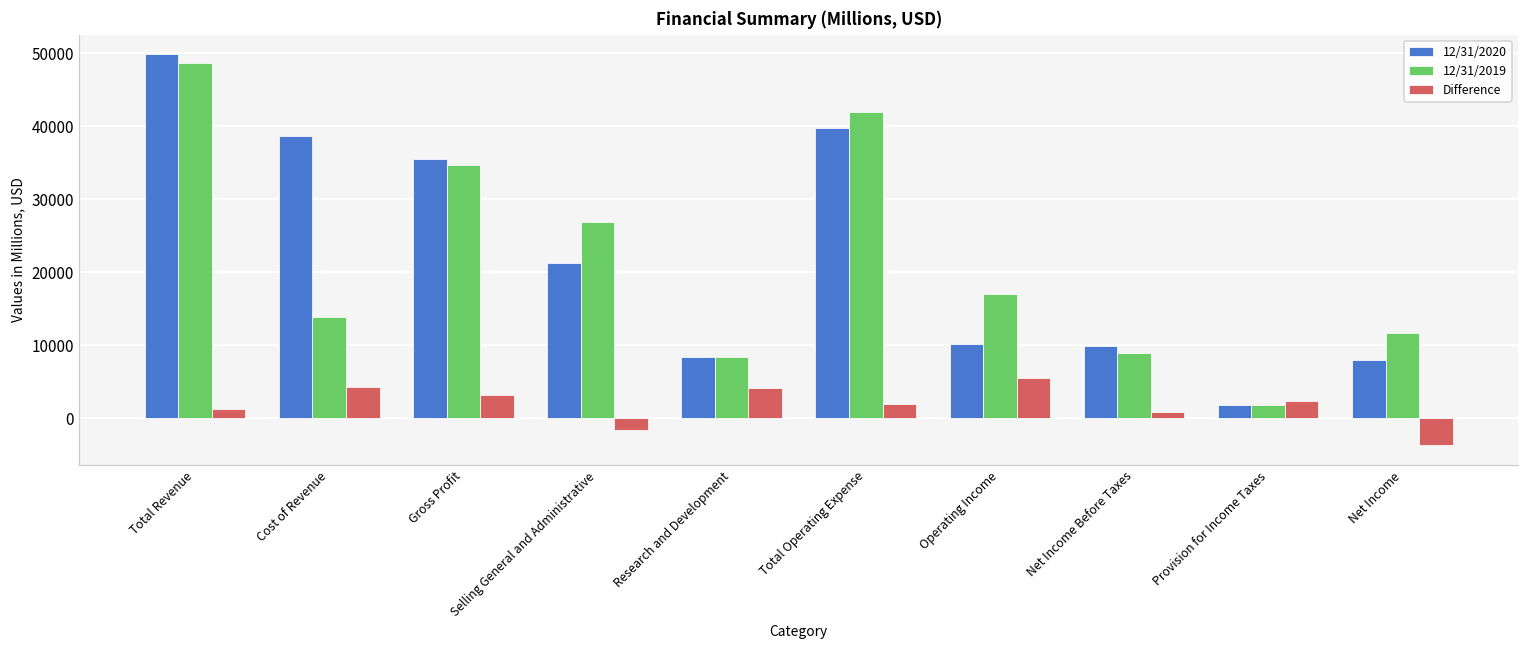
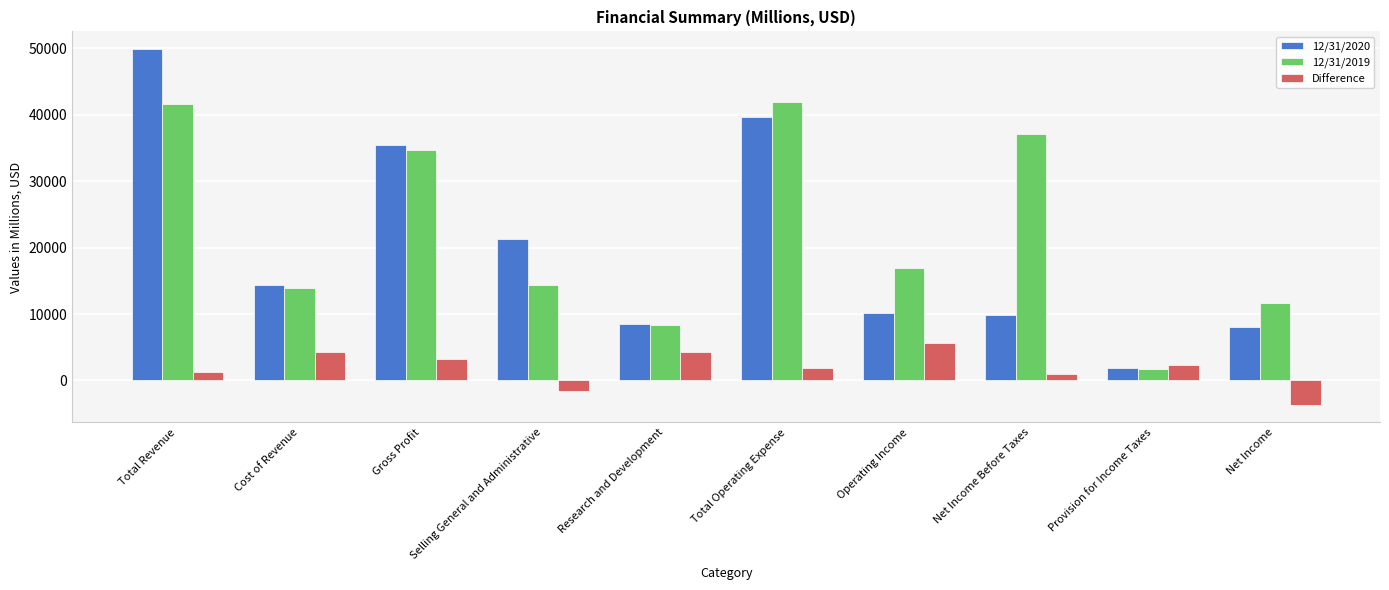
  {
    "12/31/2020": {
      "Total Revenue": 50000,
-     "Cost of Revenue": 39000,
+     "Cost of Revenue": 14000,
      "Gross Profit": 35000,
      "Selling General and Administrative": 21000,
      "Research and Development": 8000,
      "Total Operating Expense": 40000,
      "Operating Income": 10000,
      "Net Income Before Taxes": 10000,
      "Provision for Income Taxes": 2000,
      "Net Income": 8000
    },
    "12/31/2019": {
-     "Total Revenue": 49000,
+     "Total Revenue": 42000,
      "Cost of Revenue": 14000,
      "Gross Profit": 35000,
-     "Selling General and Administrative": 27000,
+     "Selling General and Administrative": 14000,
      "Research and Development": 8000,
      "Total Operating Expense": 42000,
      "Operating Income": 17000,
-     "Net Income Before Taxes": 9000,
+     "Net Income Before Taxes": 37000,
      "Provision for Income Taxes": 2000,
      "Net Income": 12000
    },
    "Difference": {
      "Total Revenue": 1000,
      "Cost of Revenue": 4000,
      "Gross Profit": 3000,
      "Selling General and Administrative": -2000,
      "Research and Development": 4000,
      "Total Operating Expense": 2000,
      "Operating Income": 6000,
      "Net Income Before Taxes": 1000,
      "Provision for Income Taxes": 2000,
      "Net Income": -4000
    }
  }
